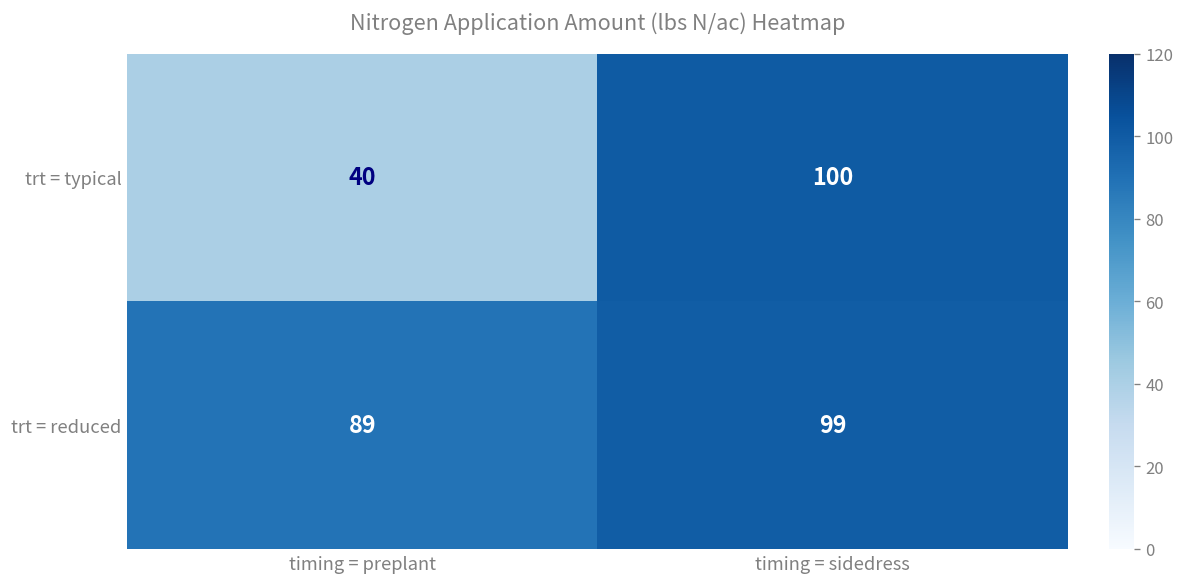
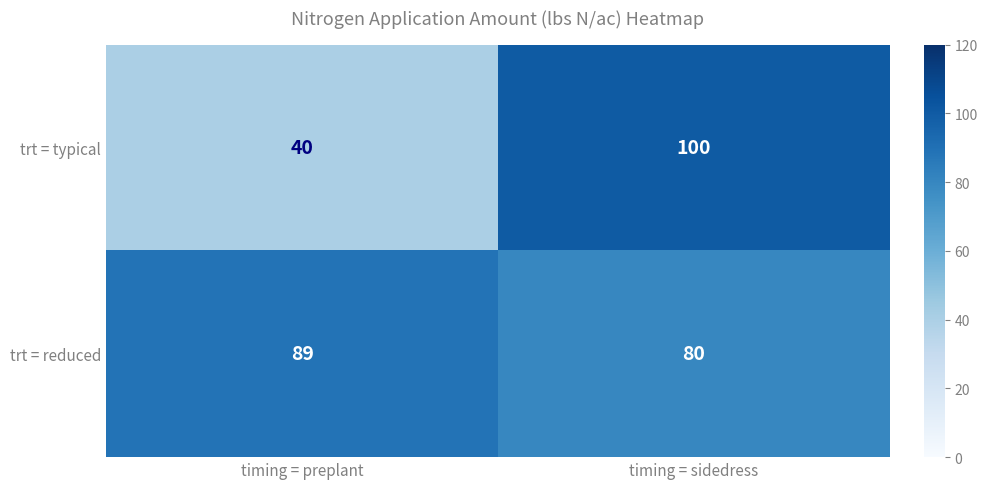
  {
    "trt = typical": {
      "timing = preplant": 40,
      "timing = sidedress": 100
    },
    "trt = reduced": {
      "timing = preplant": 89,
-     "timing = sidedress": 99
+     "timing = sidedress": 80
    }
  }
